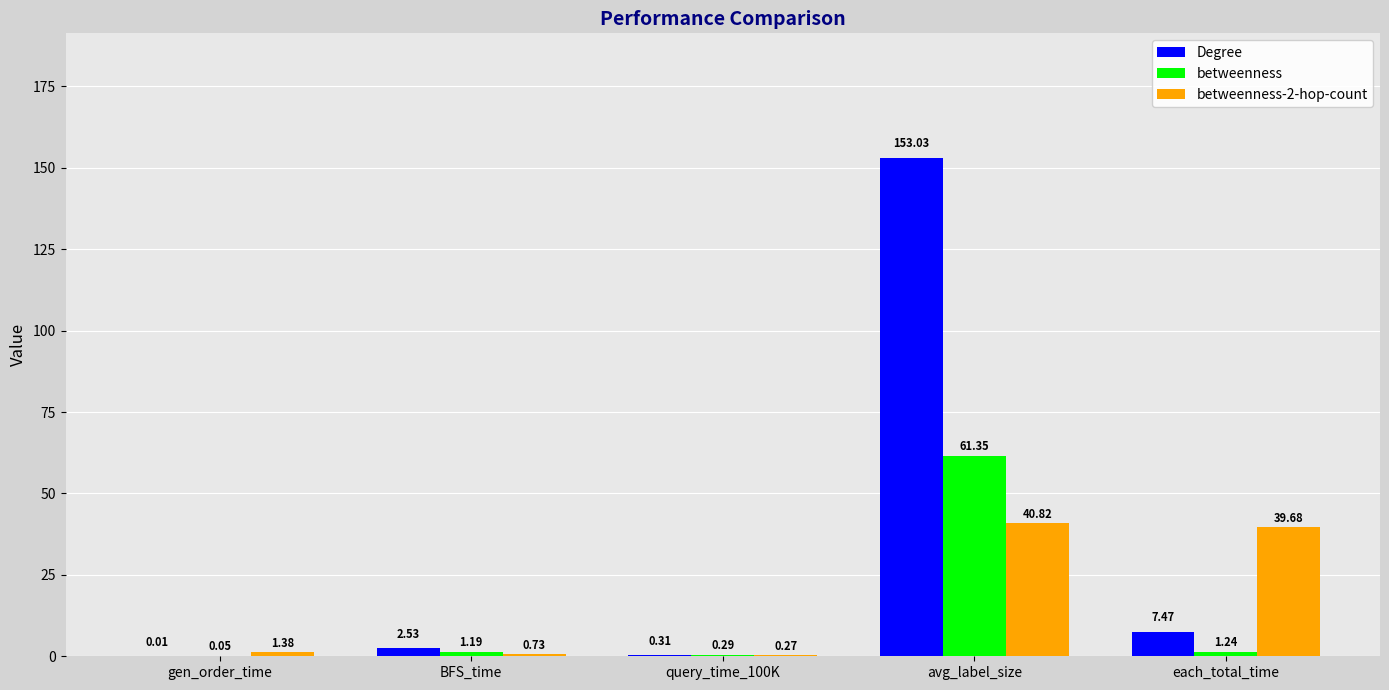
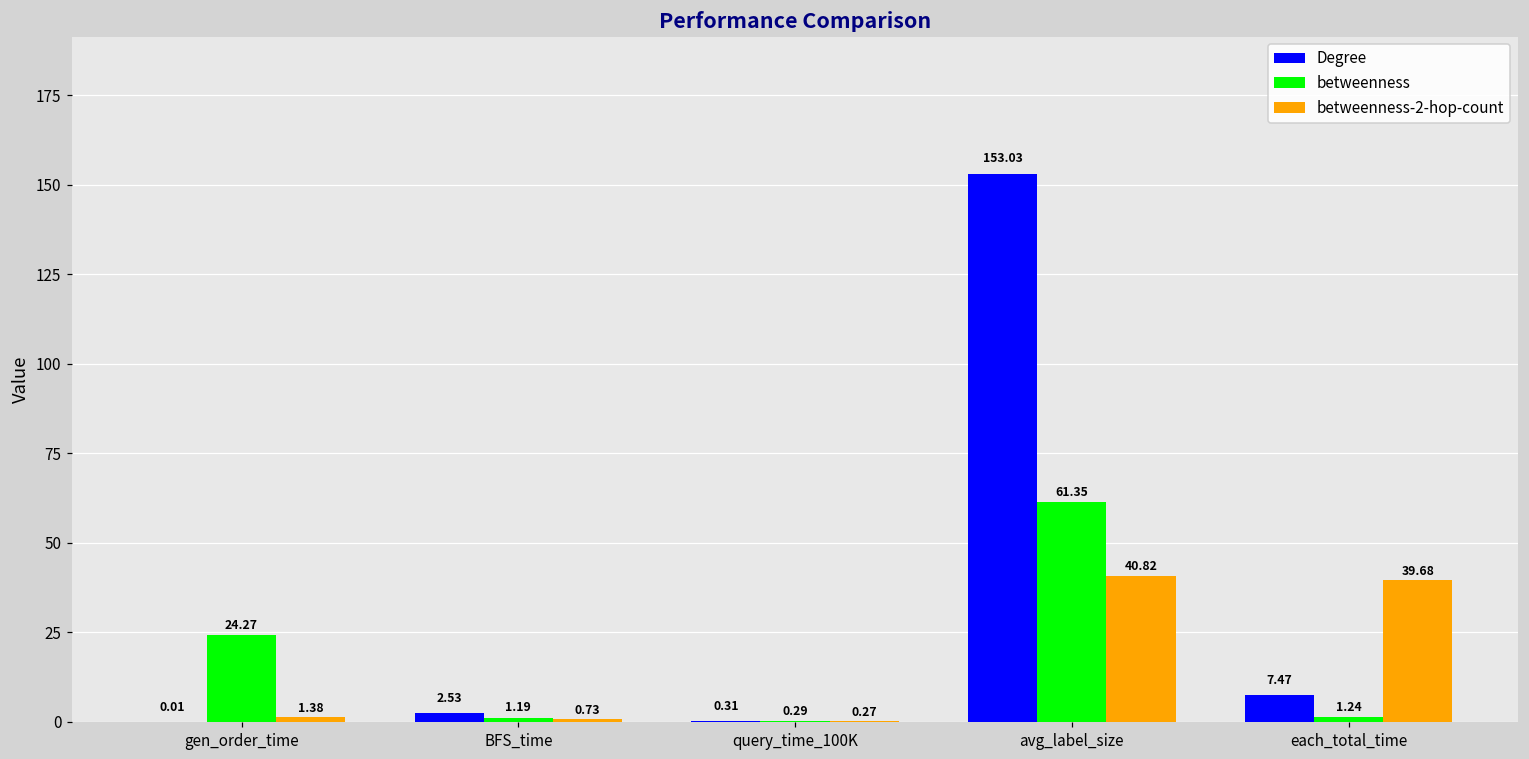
  {
    "Degree": {
      "gen_order_time": 0.01,
      "BFS_time": 2.53,
      "query_time_100K": 0.31,
      "avg_label_size": 153.03,
      "each_total_time": 7.47
    },
    "betweenness": {
-     "gen_order_time": 0.05,
+     "gen_order_time": 24.27,
      "BFS_time": 1.19,
      "query_time_100K": 0.29,
      "avg_label_size": 61.35,
      "each_total_time": 1.24
    },
    "betweenness-2-hop-count": {
      "gen_order_time": 1.38,
      "BFS_time": 0.73,
      "query_time_100K": 0.27,
      "avg_label_size": 40.82,
      "each_total_time": 39.68
    }
  }
